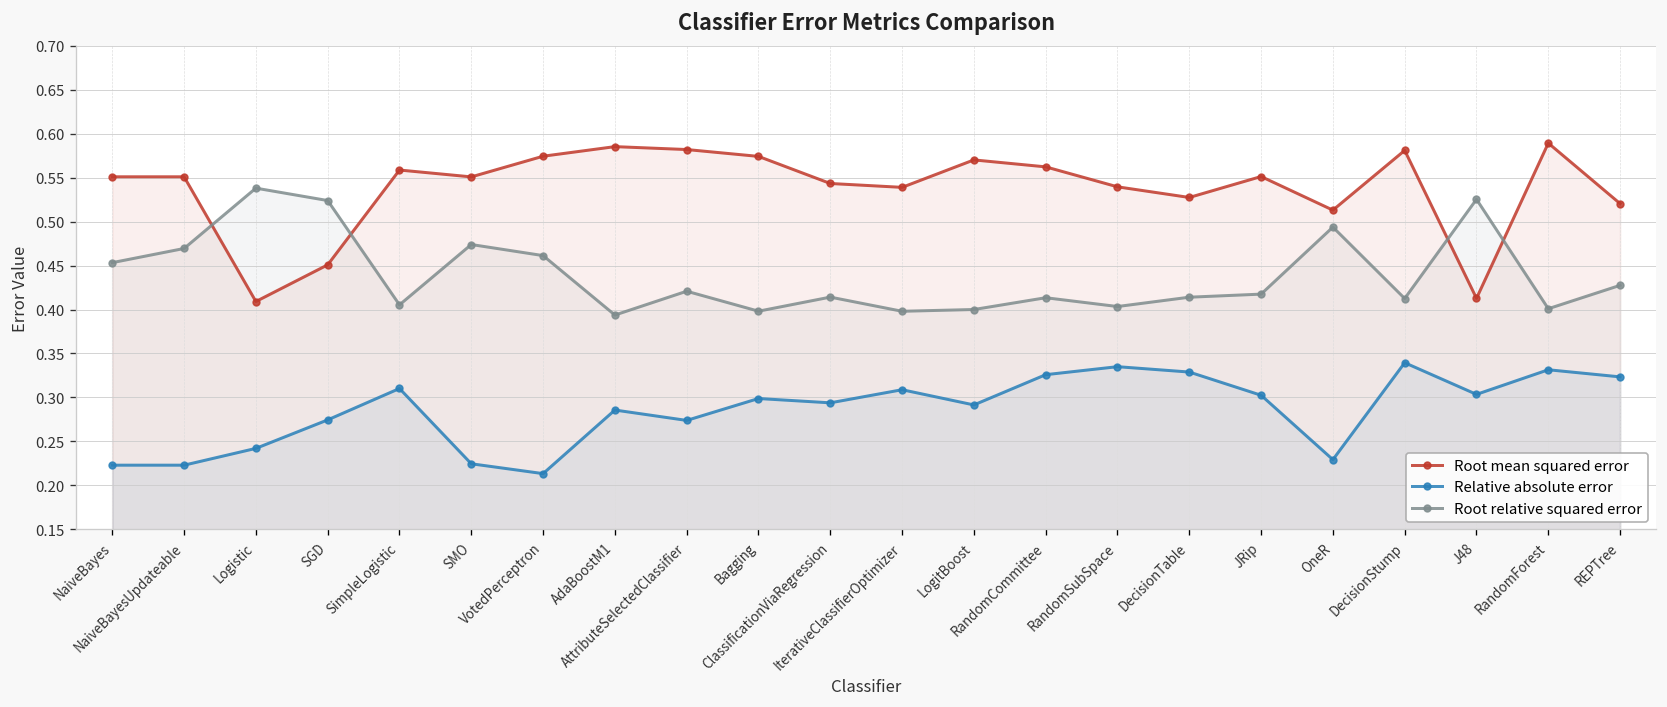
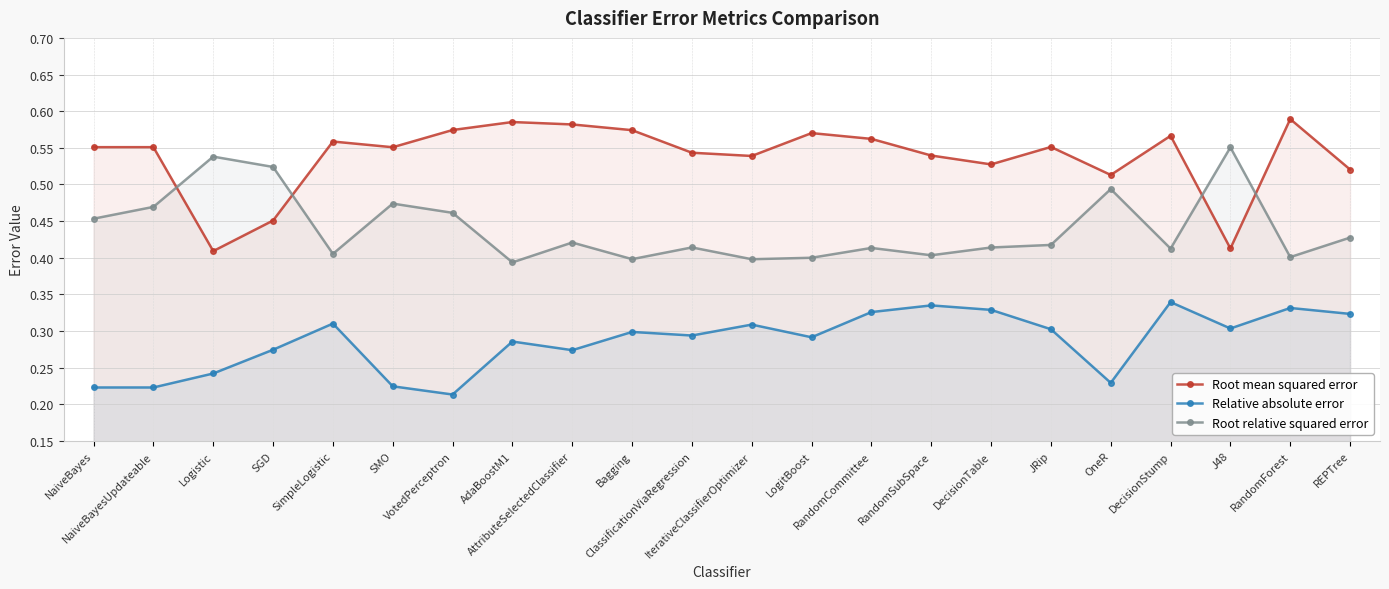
  {
    "Root mean squared error": {
      "NaiveBayes": 0.55,
      "NaiveBayesUpdateable": 0.55,
      "Logistic": 0.41,
      "SGD": 0.45,
      "SimpleLogistic": 0.56,
      "SMO": 0.55,
      "VotedPerceptron": 0.57,
      "AdaBoostM1": 0.59,
      "AttributeSelectedClassifier": 0.58,
      "Bagging": 0.57,
      "ClassificationViaRegression": 0.54,
      "IterativeClassifierOptimizer": 0.54,
      "LogitBoost": 0.57,
      "RandomCommittee": 0.56,
      "RandomSubSpace": 0.54,
      "DecisionTable": 0.53,
      "JRip": 0.55,
      "OneR": 0.51,
-     "DecisionStump": 0.58,
+     "DecisionStump": 0.57,
      "J48": 0.41,
      "RandomForest": 0.59,
      "REPTree": 0.52
    },
    "Relative absolute error": {
      "NaiveBayes": 0.22,
      "NaiveBayesUpdateable": 0.22,
      "Logistic": 0.24,
      "SGD": 0.27,
      "SimpleLogistic": 0.31,
      "SMO": 0.22,
      "VotedPerceptron": 0.21,
      "AdaBoostM1": 0.29,
      "AttributeSelectedClassifier": 0.27,
      "Bagging": 0.30,
      "ClassificationViaRegression": 0.29,
      "IterativeClassifierOptimizer": 0.31,
      "LogitBoost": 0.29,
      "RandomCommittee": 0.33,
      "RandomSubSpace": 0.34,
      "DecisionTable": 0.33,
      "JRip": 0.30,
      "OneR": 0.23,
      "DecisionStump": 0.34,
      "J48": 0.30,
      "RandomForest": 0.33,
      "REPTree": 0.32
    },
    "Root relative squared error": {
      "NaiveBayes": 0.45,
      "NaiveBayesUpdateable": 0.47,
      "Logistic": 0.54,
      "SGD": 0.52,
      "SimpleLogistic": 0.41,
      "SMO": 0.47,
      "VotedPerceptron": 0.46,
      "AdaBoostM1": 0.39,
      "AttributeSelectedClassifier": 0.42,
      "Bagging": 0.40,
      "ClassificationViaRegression": 0.41,
      "IterativeClassifierOptimizer": 0.40,
      "LogitBoost": 0.40,
      "RandomCommittee": 0.41,
      "RandomSubSpace": 0.40,
      "DecisionTable": 0.41,
      "JRip": 0.42,
      "OneR": 0.49,
      "DecisionStump": 0.41,
-     "J48": 0.53,
+     "J48": 0.55,
      "RandomForest": 0.40,
      "REPTree": 0.43
    }
  }
